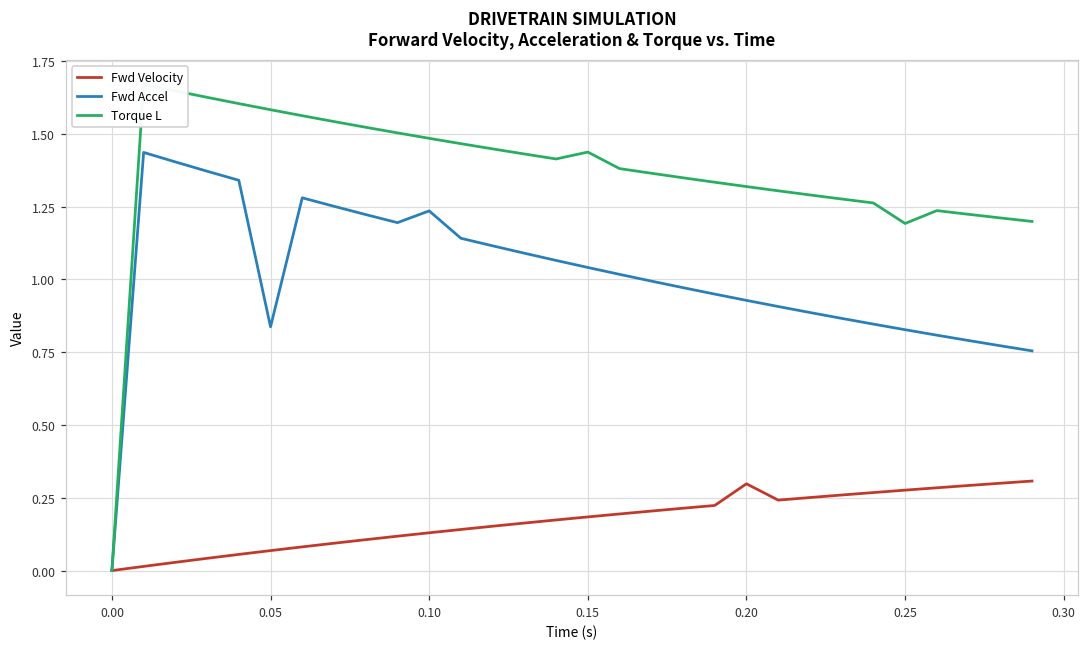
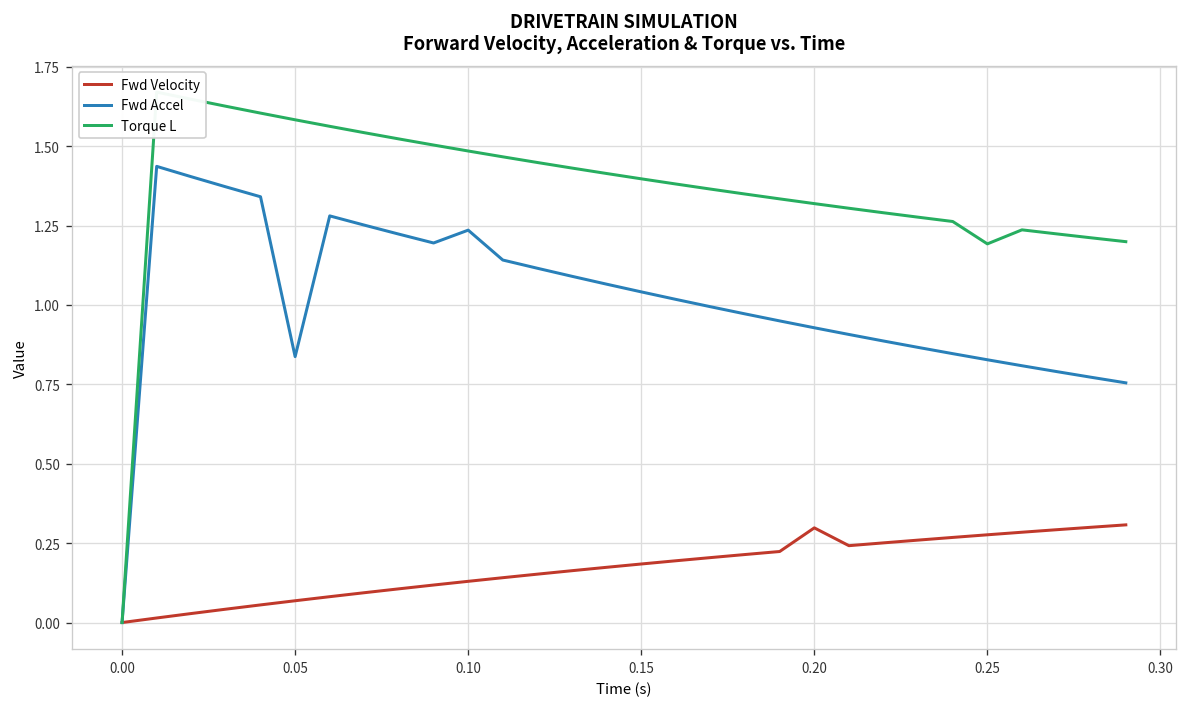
  {
    "Fwd Velocity": {
      "0.05": 0.07,
      "0.10": 0.13,
      "0.15": 0.18,
      "0.20": 0.30,
      "0.25": 0.28
    },
    "Fwd Accel": {
      "0.05": 0.84,
      "0.10": 1.24,
      "0.15": 1.04,
      "0.20": 0.93,
      "0.25": 0.83
    },
    "Torque L": {
      "0.05": 1.58,
      "0.10": 1.48,
-     "0.15": 1.44,
+     "0.15": 1.40,
      "0.20": 1.32,
      "0.25": 1.19
    }
  }
